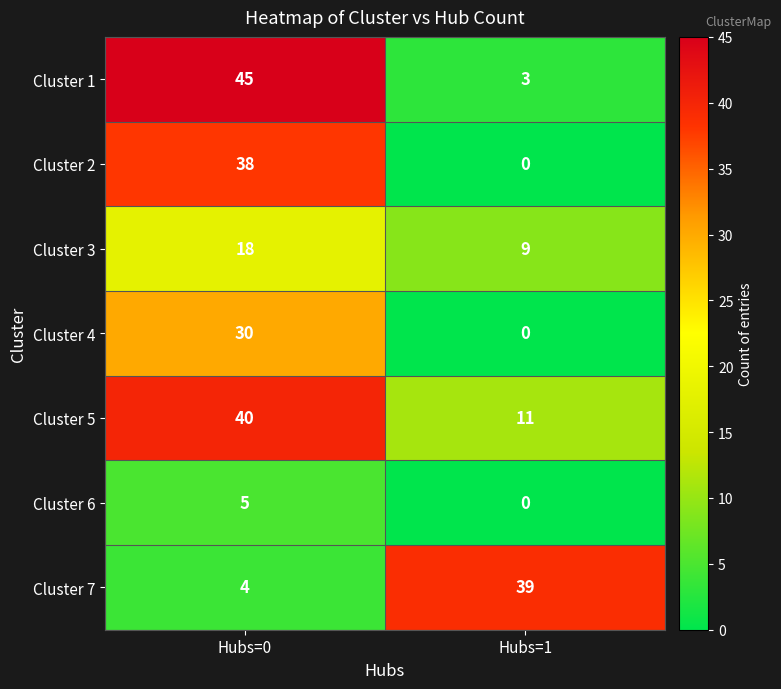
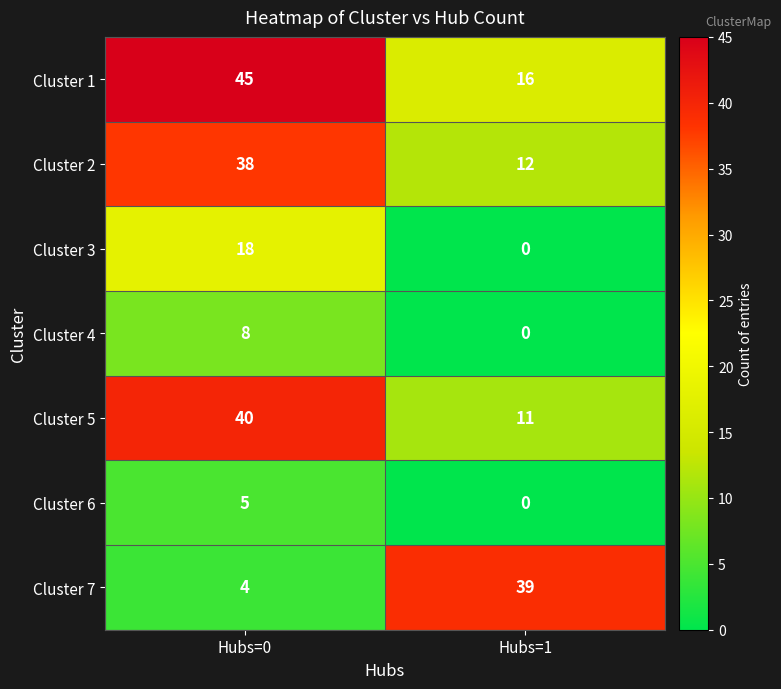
  {
    "Cluster 1": {
      "Hubs=0": 45,
-     "Hubs=1": 3
+     "Hubs=1": 16
    },
    "Cluster 2": {
      "Hubs=0": 38,
-     "Hubs=1": 0
+     "Hubs=1": 12
    },
    "Cluster 3": {
      "Hubs=0": 18,
-     "Hubs=1": 9
+     "Hubs=1": 0
    },
    "Cluster 4": {
-     "Hubs=0": 30,
+     "Hubs=0": 8,
      "Hubs=1": 0
    },
    "Cluster 5": {
      "Hubs=0": 40,
      "Hubs=1": 11
    },
    "Cluster 6": {
      "Hubs=0": 5,
      "Hubs=1": 0
    },
    "Cluster 7": {
      "Hubs=0": 4,
      "Hubs=1": 39
    }
  }
